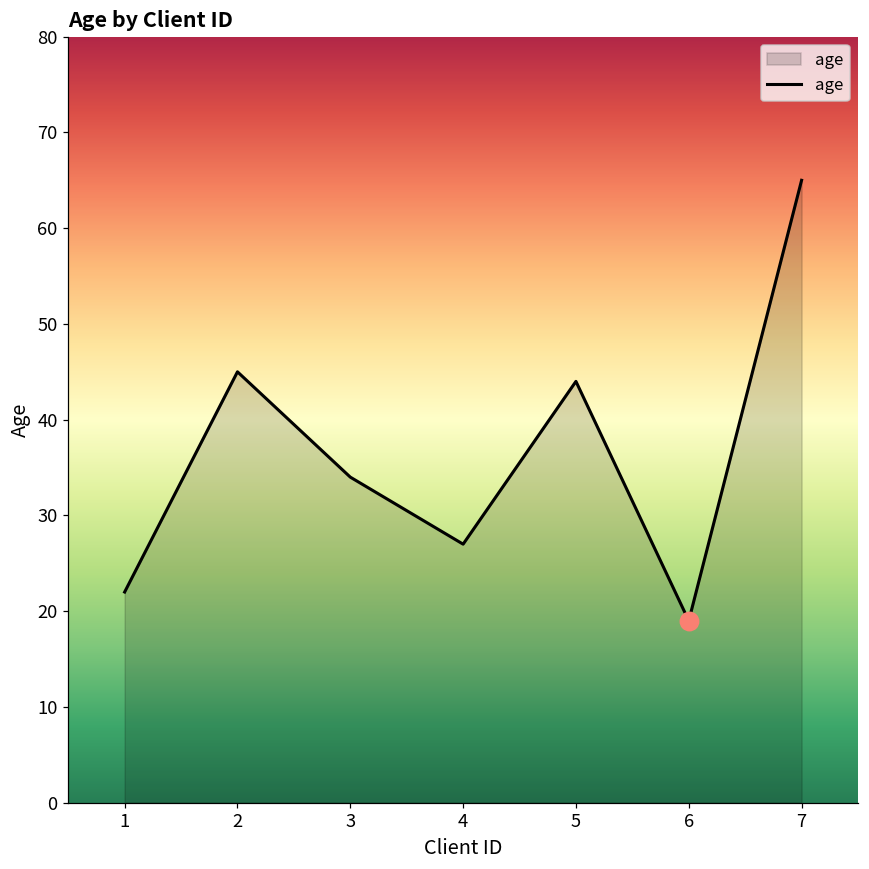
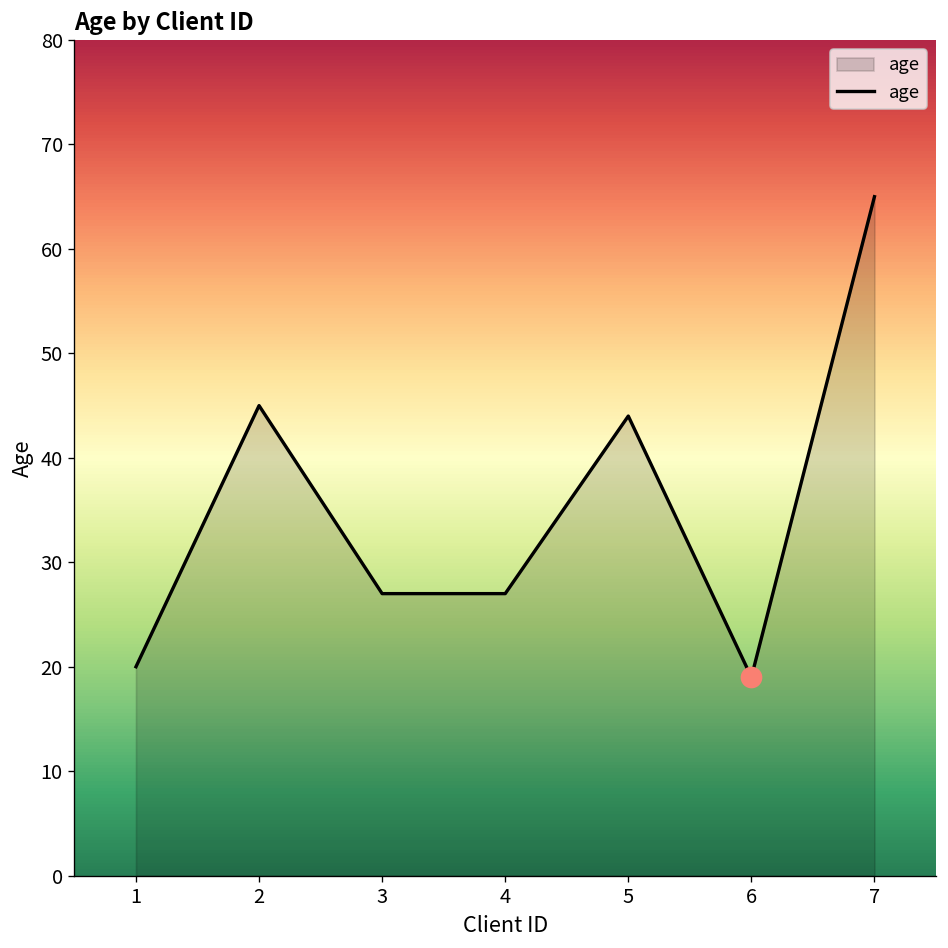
  {
    "age": {
-     "1": 22,
+     "1": 20,
      "2": 45,
-     "3": 34,
+     "3": 27,
      "4": 27,
      "5": 44,
      "7": 65
    }
  }
